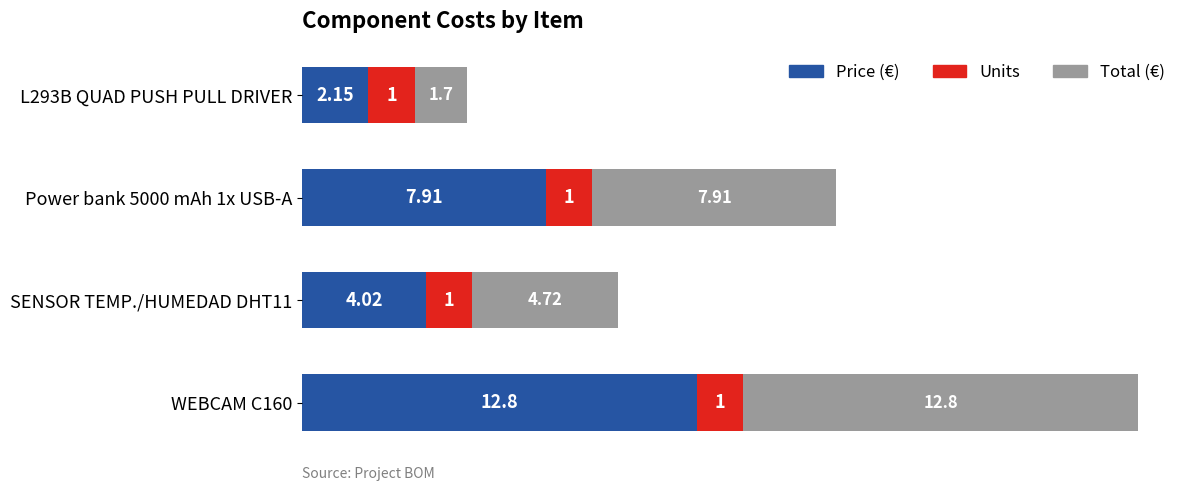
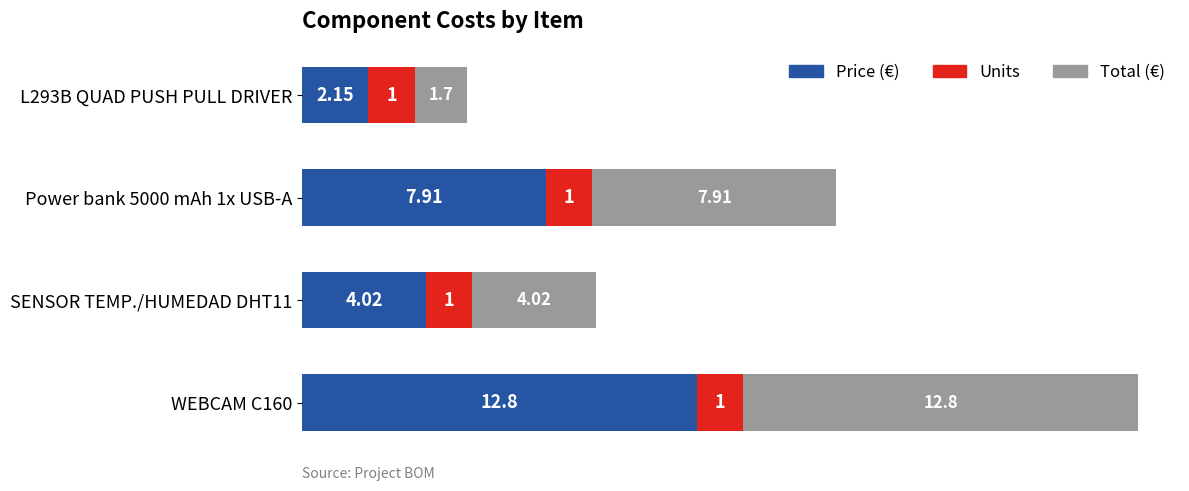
  {
    "Price (€)": {
      "L293B QUAD PUSH PULL DRIVER": 2.15,
      "Power bank 5000 mAh 1x USB-A": 7.91,
      "SENSOR TEMP./HUMEDAD DHT11": 4.02,
      "WEBCAM C160": 12.8
    },
    "Units": {
      "L293B QUAD PUSH PULL DRIVER": 1,
      "Power bank 5000 mAh 1x USB-A": 1,
      "SENSOR TEMP./HUMEDAD DHT11": 1,
      "WEBCAM C160": 1
    },
    "Total (€)": {
      "L293B QUAD PUSH PULL DRIVER": 1.7,
      "Power bank 5000 mAh 1x USB-A": 7.91,
-     "SENSOR TEMP./HUMEDAD DHT11": 4.72,
+     "SENSOR TEMP./HUMEDAD DHT11": 4.02,
      "WEBCAM C160": 12.8
    }
  }
